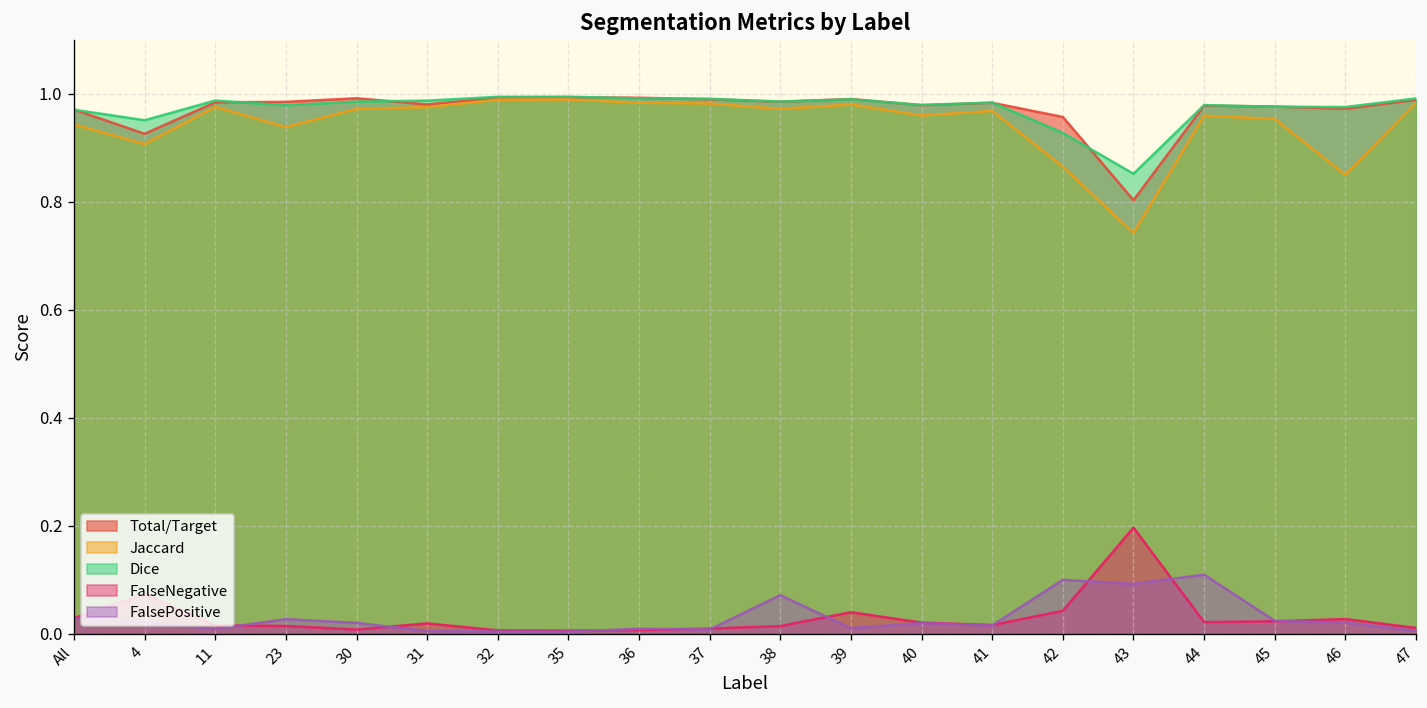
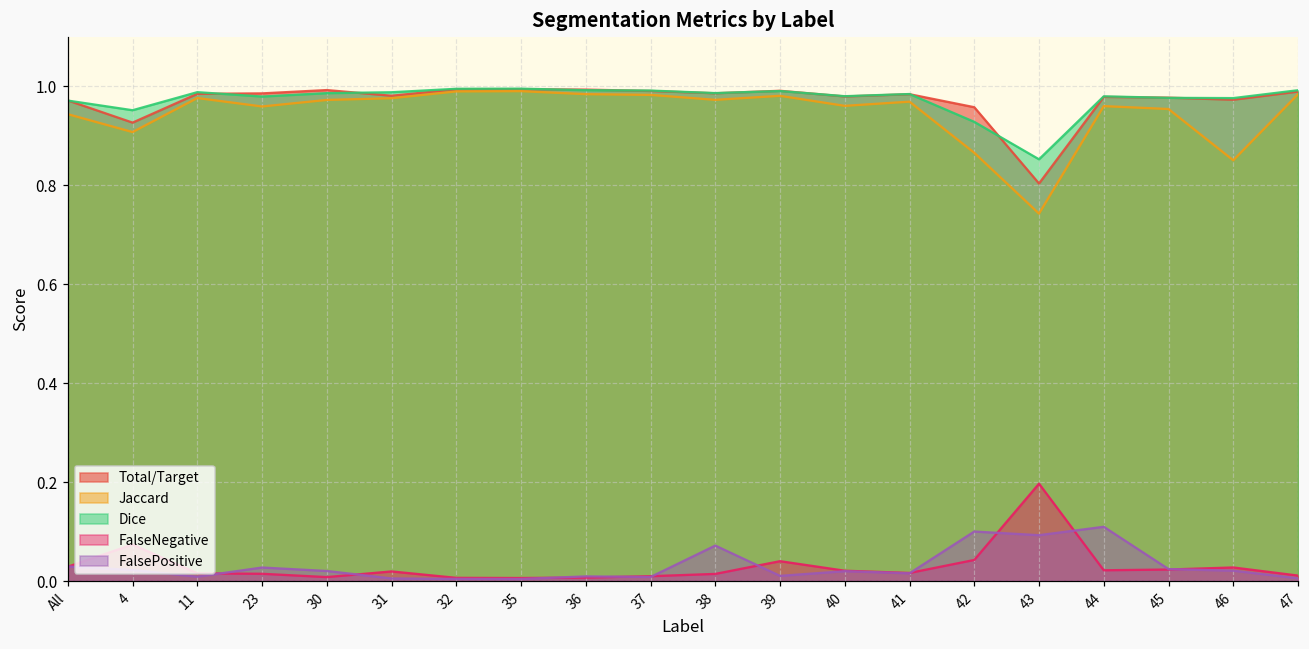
  {
    "Total/Target": {
      "4": 0.93,
      "23": 0.99,
      "30": 0.99,
      "42": 0.96,
      "43": 0.80
    },
    "Jaccard": {
      "All": 0.94,
      "4": 0.91,
      "11": 0.98,
-     "23": 0.94,
+     "23": 0.96,
      "30": 0.97,
      "36": 0.98,
      "37": 0.98,
      "38": 0.97,
      "39": 0.98,
      "40": 0.96,
      "41": 0.97,
      "42": 0.87,
      "43": 0.74,
      "44": 0.96,
      "45": 0.95,
      "46": 0.85
    },
    "Dice": {
      "4": 0.95,
      "23": 0.98,
      "30": 0.99,
      "31": 0.99,
      "42": 0.93,
      "43": 0.85
    },
    "FalseNegative": {
      "23": 0.01,
      "30": 0.01,
      "31": 0.02,
      "38": 0.01,
      "39": 0.04,
      "42": 0.04,
      "43": 0.20,
      "44": 0.02,
      "46": 0.03
    },
    "FalsePositive": {
      "11": 0.01,
      "23": 0.03,
      "30": 0.02,
      "31": 0.01,
      "38": 0.07,
      "39": 0.01,
      "42": 0.10,
      "43": 0.09,
      "44": 0.11,
      "46": 0.02
    }
  }
